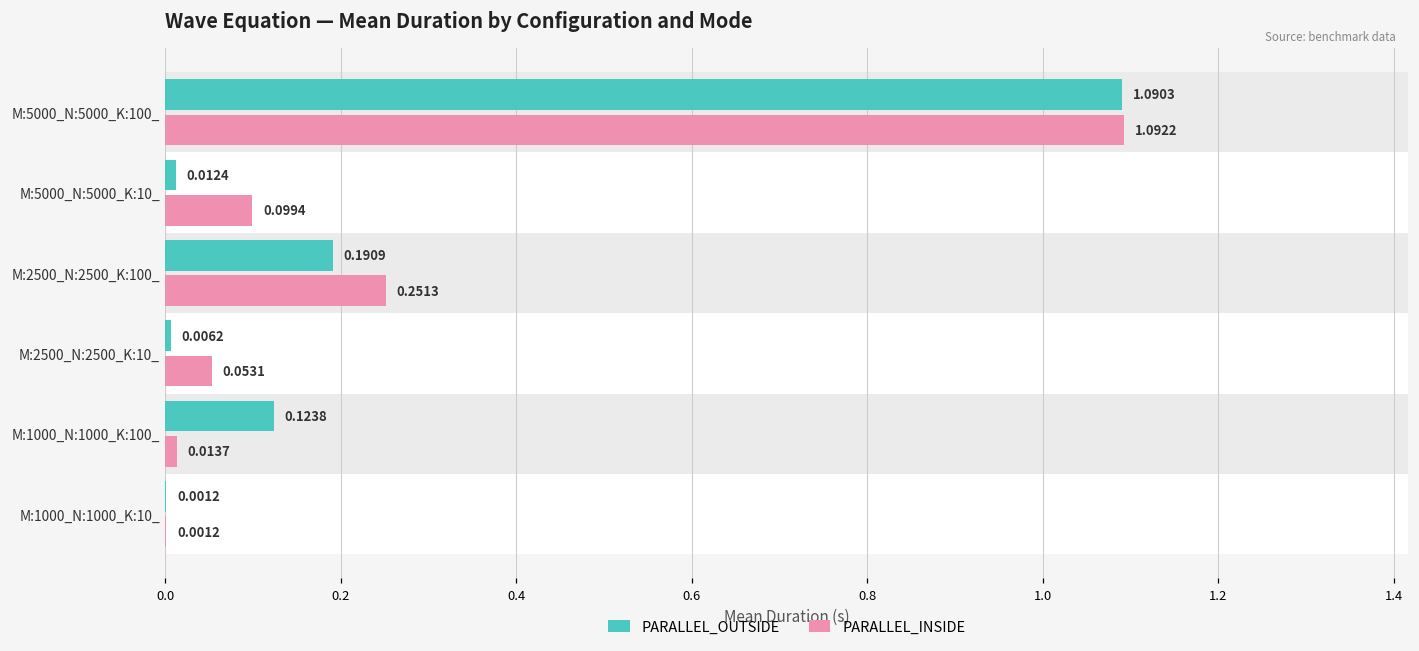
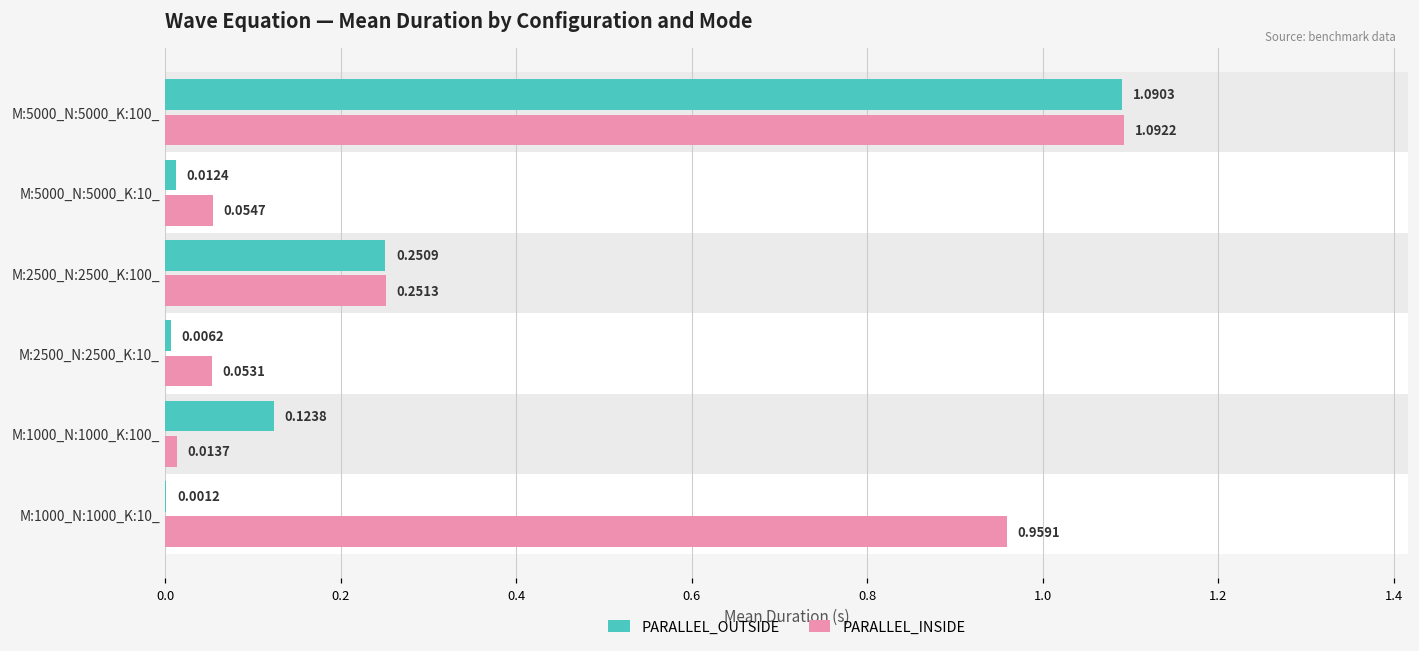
  {
    "PARALLEL_OUTSIDE": {
      "M:5000_N:5000_K:100_": 1.0903,
      "M:5000_N:5000_K:10_": 0.0124,
-     "M:2500_N:2500_K:100_": 0.1909,
+     "M:2500_N:2500_K:100_": 0.2509,
      "M:2500_N:2500_K:10_": 0.0062,
      "M:1000_N:1000_K:100_": 0.1238,
      "M:1000_N:1000_K:10_": 0.0012
    },
    "PARALLEL_INSIDE": {
      "M:5000_N:5000_K:100_": 1.0922,
-     "M:5000_N:5000_K:10_": 0.0994,
+     "M:5000_N:5000_K:10_": 0.0547,
      "M:2500_N:2500_K:100_": 0.2513,
      "M:2500_N:2500_K:10_": 0.0531,
      "M:1000_N:1000_K:100_": 0.0137,
-     "M:1000_N:1000_K:10_": 0.0012
+     "M:1000_N:1000_K:10_": 0.9591
    }
  }
